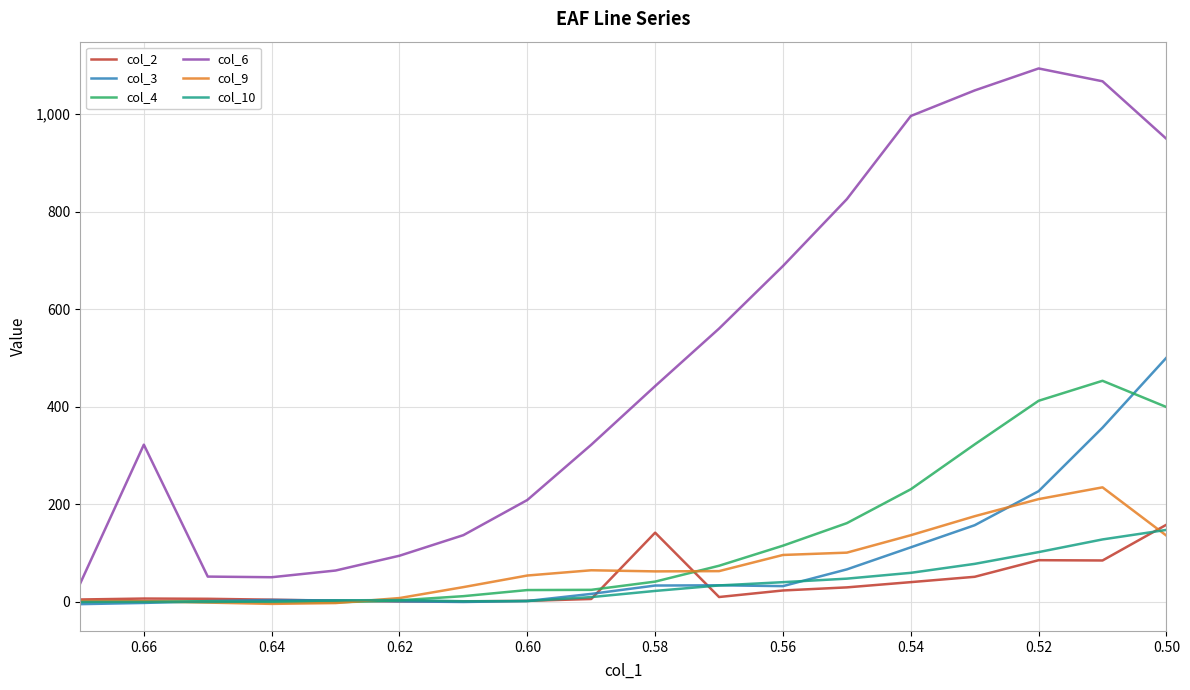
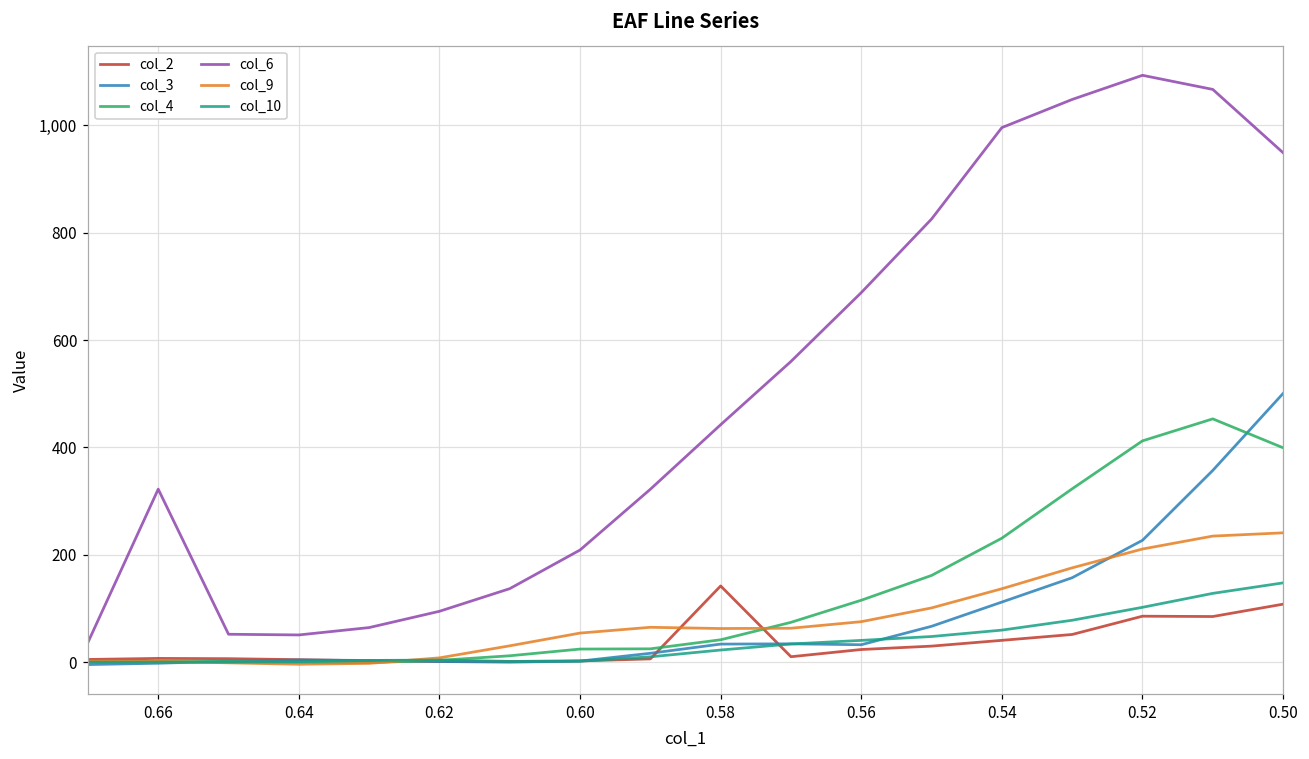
  {
    "col_2": {
      "0.66": "10",
      "0.58": "140",
      "0.56": "20",
      "0.54": "40",
      "0.52": "90",
-     "0.50": "160"
+     "0.50": "110"
    },
    "col_3": {
      "0.58": "30",
      "0.56": "30",
      "0.54": "110",
      "0.52": "230",
      "0.50": "500"
    },
    "col_6": {
      "0.66": "320",
      "0.64": "50",
      "0.62": "90",
      "0.60": "210",
      "0.58": "440",
      "0.56": "690",
      "0.54": "1,000",
      "0.52": "1,090",
      "0.50": "950"
    },
    "col_9": {
      "0.60": "50",
      "0.58": "60",
-     "0.56": "100",
+     "0.56": "80",
      "0.54": "140",
      "0.52": "210",
-     "0.50": "140"
+     "0.50": "240"
    }
  }
